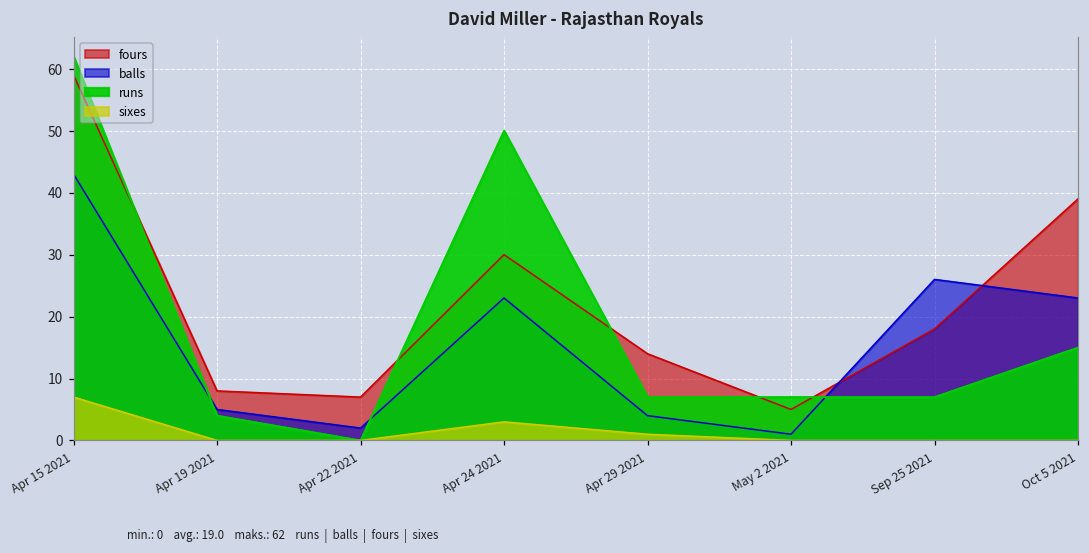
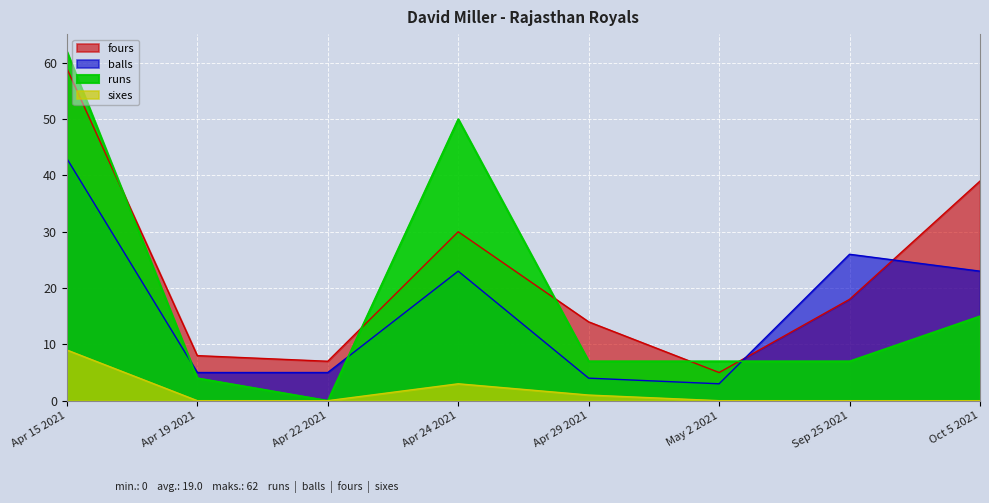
  {
    "fours": {
      "Apr 15 2021": 59,
      "Apr 19 2021": 8,
      "Apr 22 2021": 7,
      "Apr 24 2021": 30,
      "Apr 29 2021": 14,
      "May 2 2021": 5,
      "Sep 25 2021": 18,
      "Oct 5 2021": 39
    },
    "balls": {
      "Apr 15 2021": 43,
      "Apr 19 2021": 5,
-     "Apr 22 2021": 2,
+     "Apr 22 2021": 5,
      "Apr 24 2021": 23,
      "Apr 29 2021": 4,
-     "May 2 2021": 1,
+     "May 2 2021": 3,
      "Sep 25 2021": 26,
      "Oct 5 2021": 23
    },
    "runs": {
      "Apr 15 2021": 62,
      "Apr 19 2021": 4,
      "Apr 24 2021": 50,
      "Apr 29 2021": 7,
      "May 2 2021": 7,
      "Sep 25 2021": 7,
      "Oct 5 2021": 15
    },
    "sixes": {
-     "Apr 15 2021": 7,
+     "Apr 15 2021": 9,
      "Apr 19 2021": 0,
      "Apr 24 2021": 3,
      "Apr 29 2021": 1,
      "May 2 2021": 0,
      "Sep 25 2021": 0,
      "Oct 5 2021": 0
    }
  }
